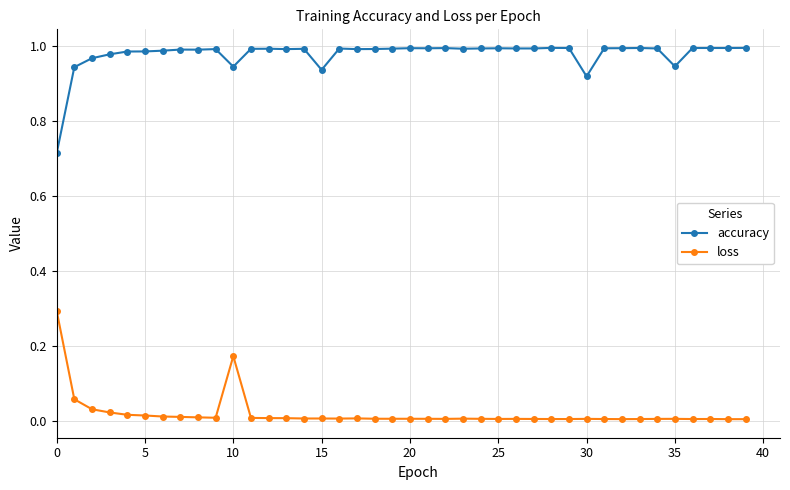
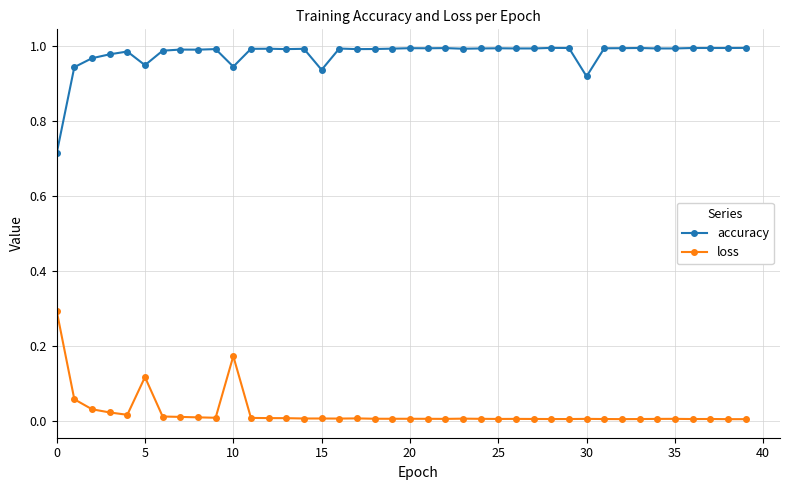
  {
    "accuracy": {
      "0": 0.71,
-     "5": 0.99,
+     "5": 0.95,
      "10": 0.94,
      "15": 0.94,
      "20": 0.99,
      "25": 0.99,
      "30": 0.92,
-     "35": 0.95
+     "35": 0.99
    },
    "loss": {
      "0": 0.29,
-     "5": 0.01,
+     "5": 0.12,
      "10": 0.17,
      "15": 0.01,
      "20": 0.01,
      "25": 0.01,
      "30": 0.01,
      "35": 0.01
    }
  }
